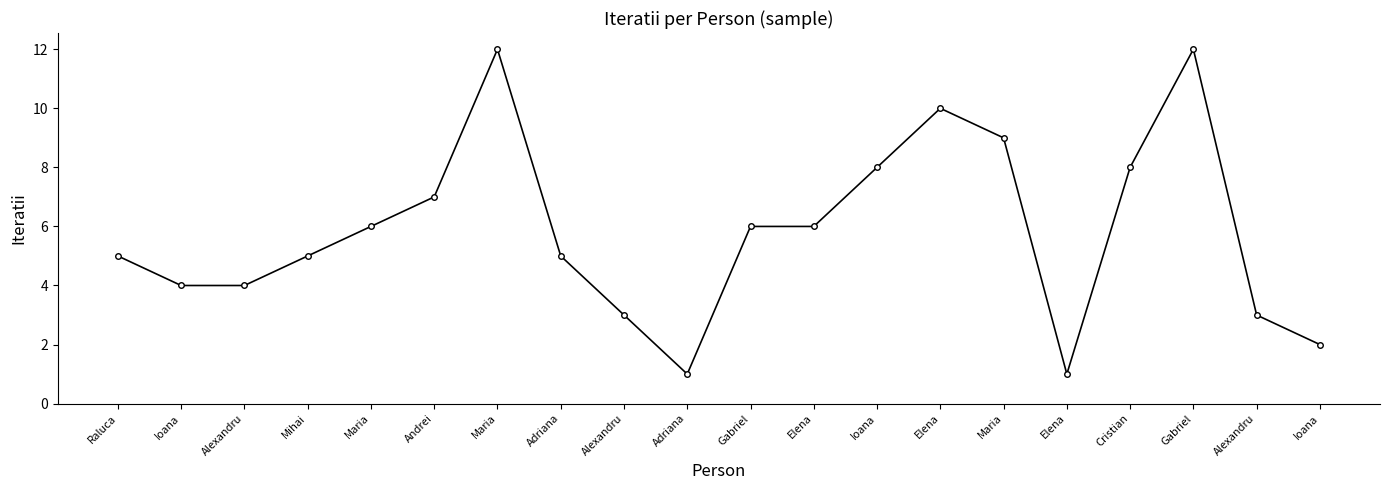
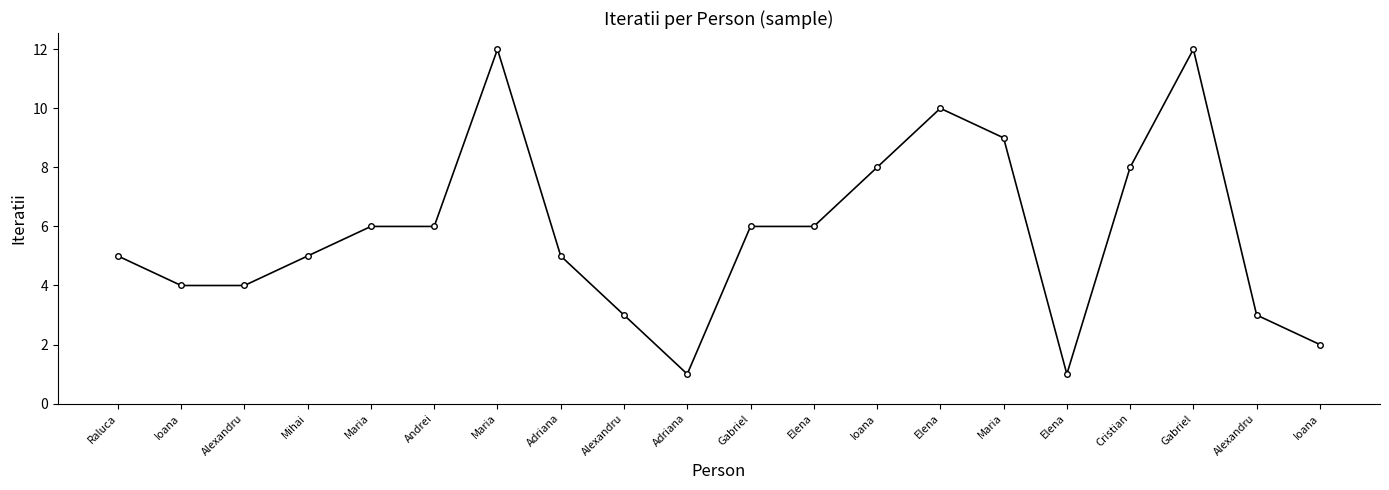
  {
    "Raluca": 5,
    "Mihai": 5,
-   "Andrei": 7,
+   "Andrei": 6,
    "Cristian": 8
  }
